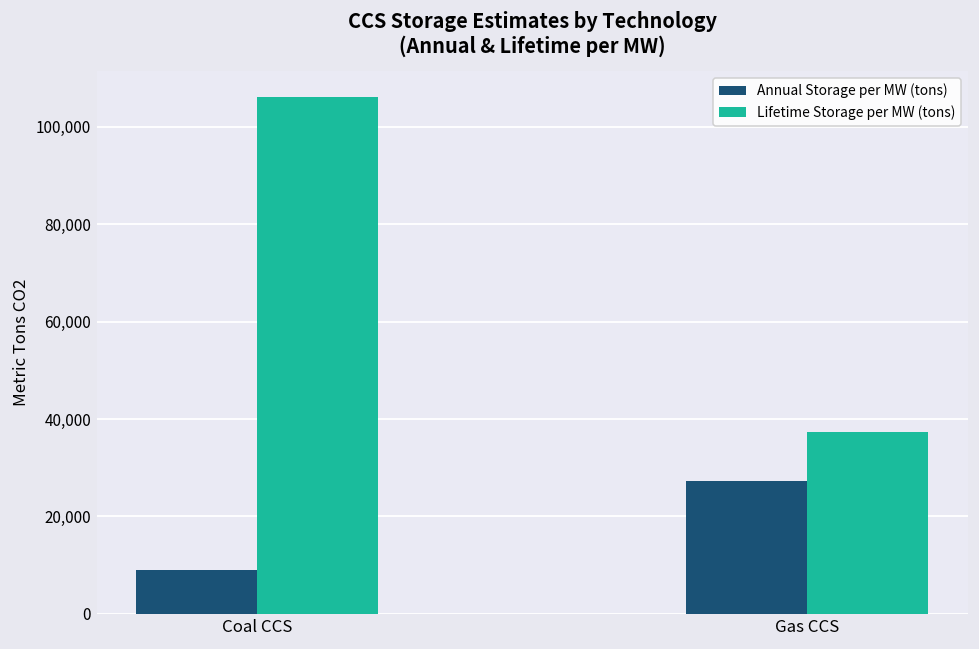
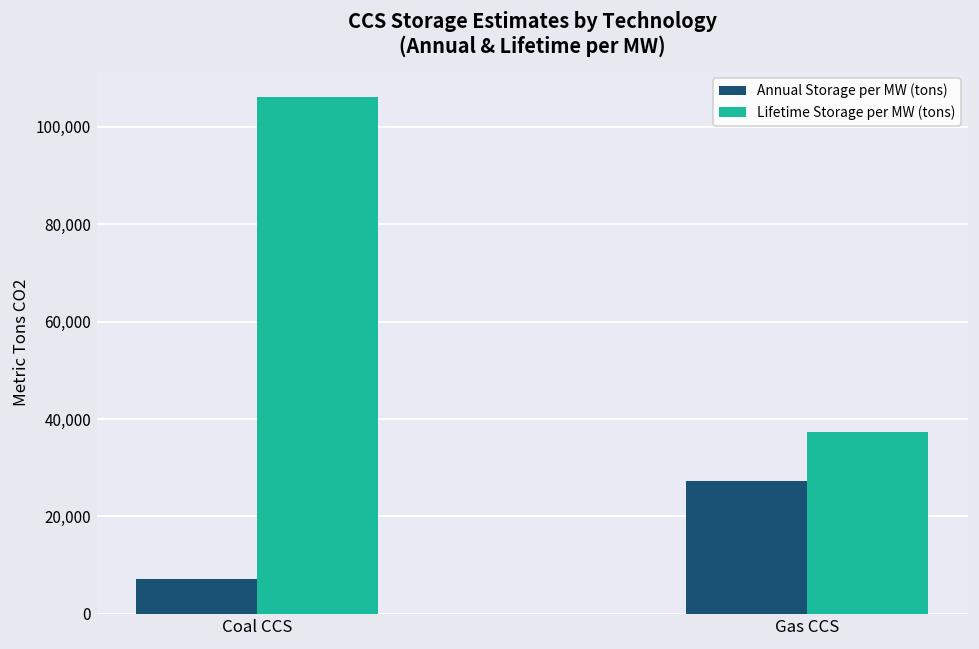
  {
    "Annual Storage per MW (tons)": {
-     "Coal CCS": "9,000",
+     "Coal CCS": "7,000",
      "Gas CCS": "27,000"
    },
    "Lifetime Storage per MW (tons)": {
      "Coal CCS": "106,000",
      "Gas CCS": "37,000"
    }
  }
